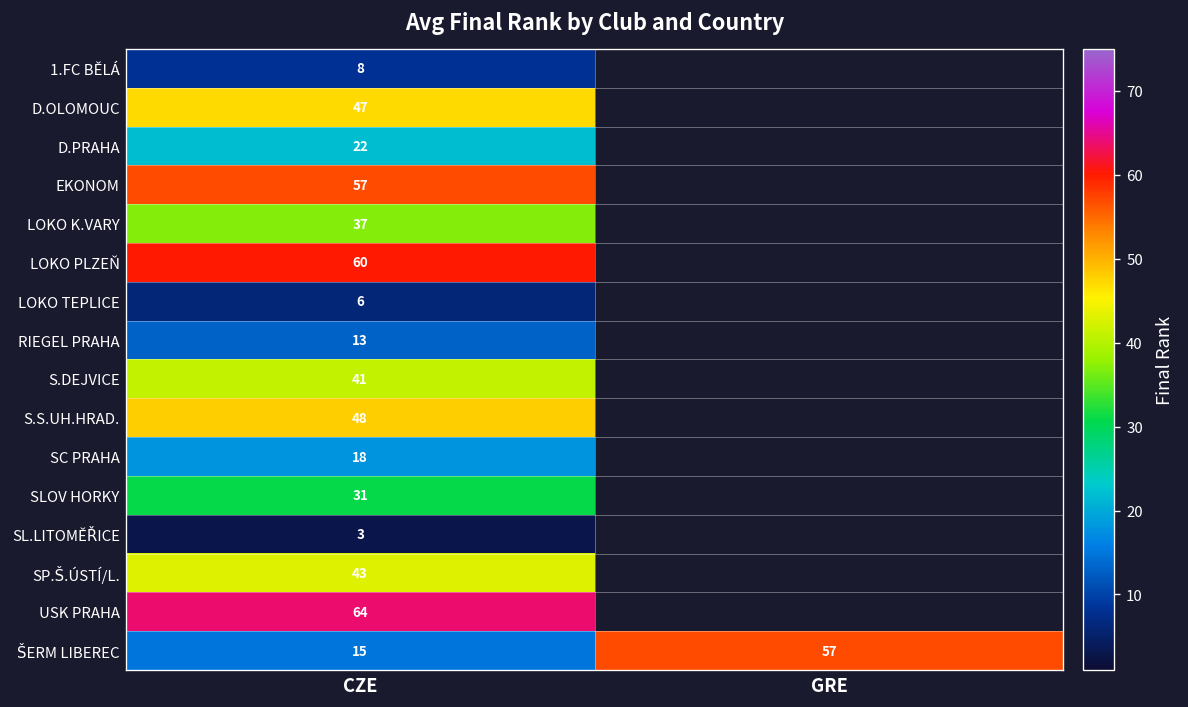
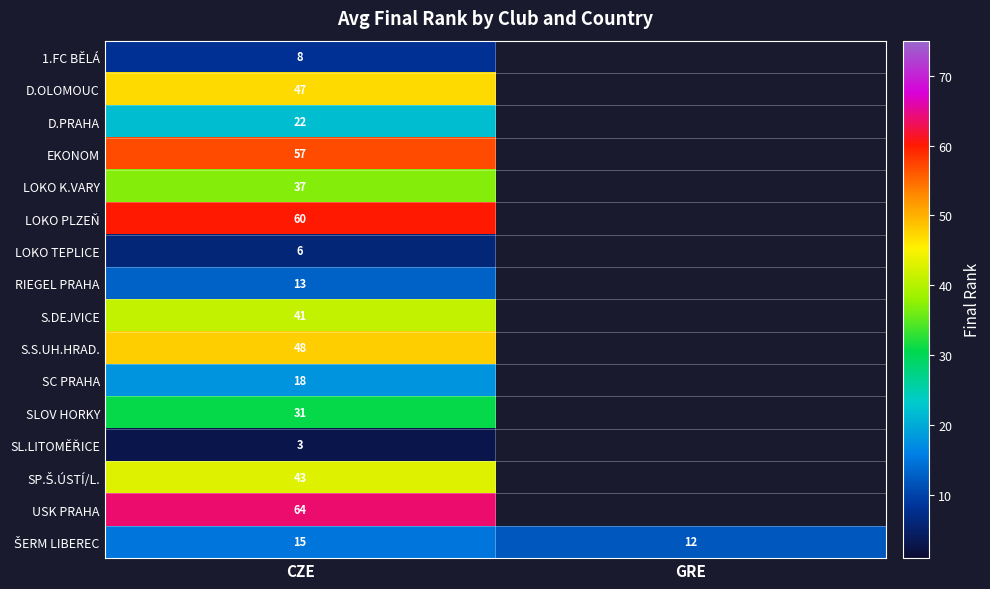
  {
    "1.FC BĚLÁ": {
      "CZE": 8
    },
    "D.OLOMOUC": {
      "CZE": 47
    },
    "D.PRAHA": {
      "CZE": 22
    },
    "EKONOM": {
      "CZE": 57
    },
    "LOKO K.VARY": {
      "CZE": 37
    },
    "LOKO PLZEŇ": {
      "CZE": 60
    },
    "LOKO TEPLICE": {
      "CZE": 6
    },
    "RIEGEL PRAHA": {
      "CZE": 13
    },
    "S.DEJVICE": {
      "CZE": 41
    },
    "S.S.UH.HRAD.": {
      "CZE": 48
    },
    "SC PRAHA": {
      "CZE": 18
    },
    "SLOV HORKY": {
      "CZE": 31
    },
    "SL.LITOMĚŘICE": {
      "CZE": 3
    },
    "SP.Š.ÚSTÍ/L.": {
      "CZE": 43
    },
    "USK PRAHA": {
      "CZE": 64
    },
    "ŠERM LIBEREC": {
      "CZE": 15,
-     "GRE": 57
+     "GRE": 12
    }
  }
